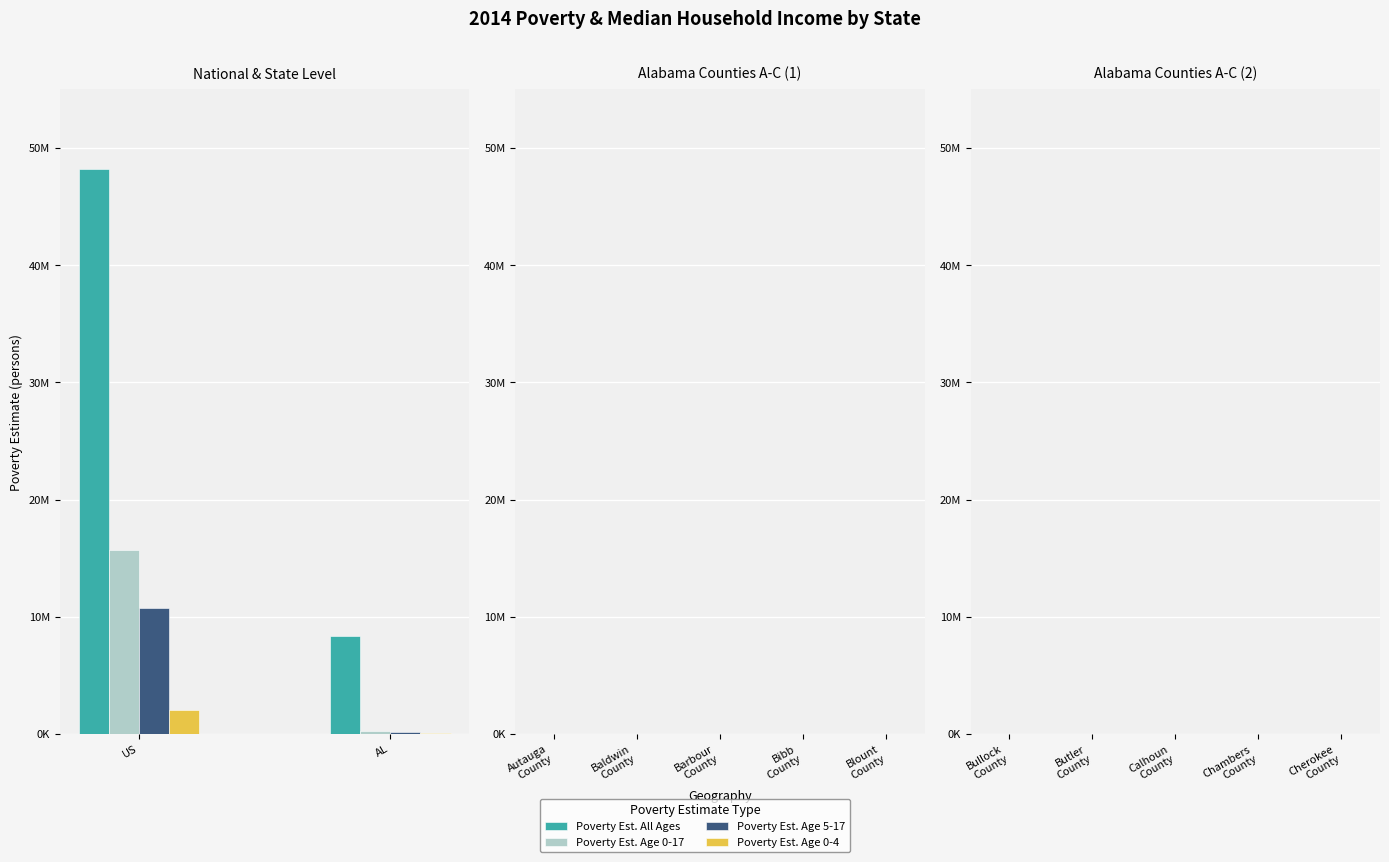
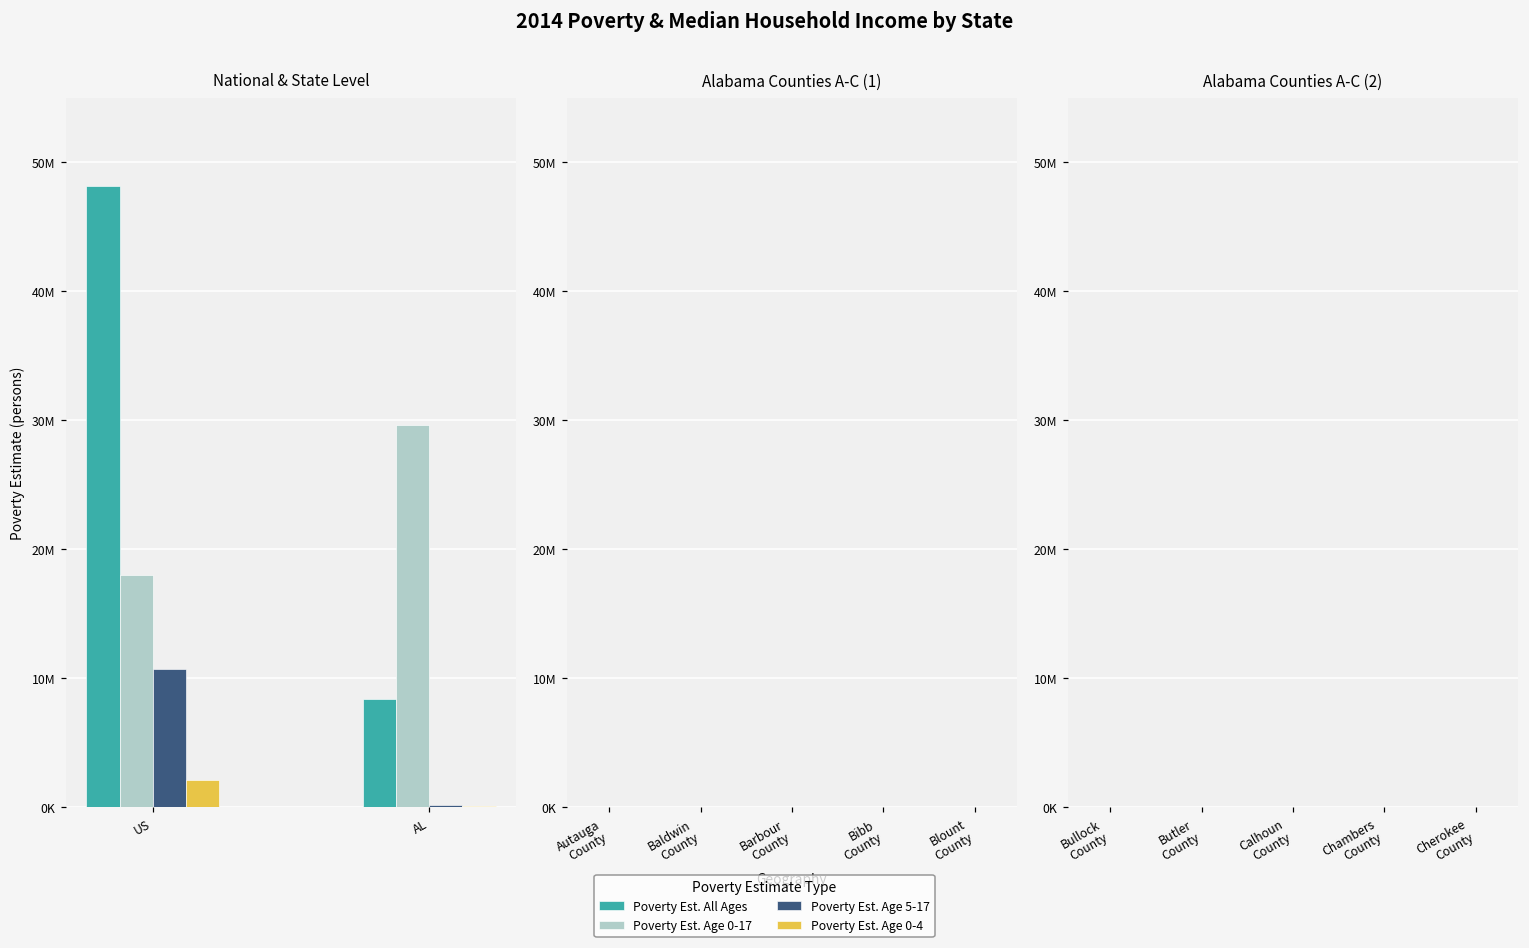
  {
    "National & State Level": {
      "Poverty Est. All Ages": {
        "US": 48200000,
        "AL": 8400000
      },
      "Poverty Est. Age 0-17": {
-       "US": 15700000,
-       "AL": 300000
+       "US": 18000000,
+       "AL": 29600000
      },
      "Poverty Est. Age 5-17": {
        "US": 10700000
      },
      "Poverty Est. Age 0-4": {
        "US": 2100000
      }
    },
    "Alabama Counties A-C (1)": {
      "Poverty Est. Age 0-4": {
        "Autauga County": 0,
        "Baldwin County": 0,
        "Barbour County": 0,
        "Bibb County": 0,
        "Blount County": 0
      }
    },
    "Alabama Counties A-C (2)": {
      "Poverty Est. Age 0-4": {
        "Bullock County": 0,
        "Butler County": 0,
        "Calhoun County": 0,
        "Chambers County": 0,
        "Cherokee County": 0
      }
    }
  }
